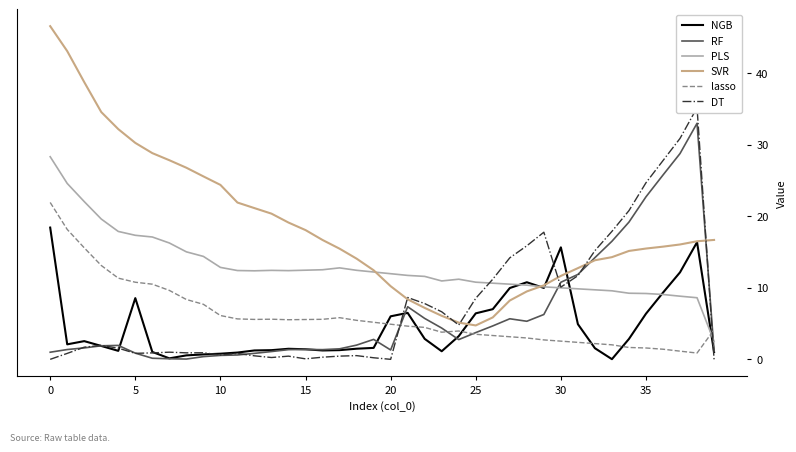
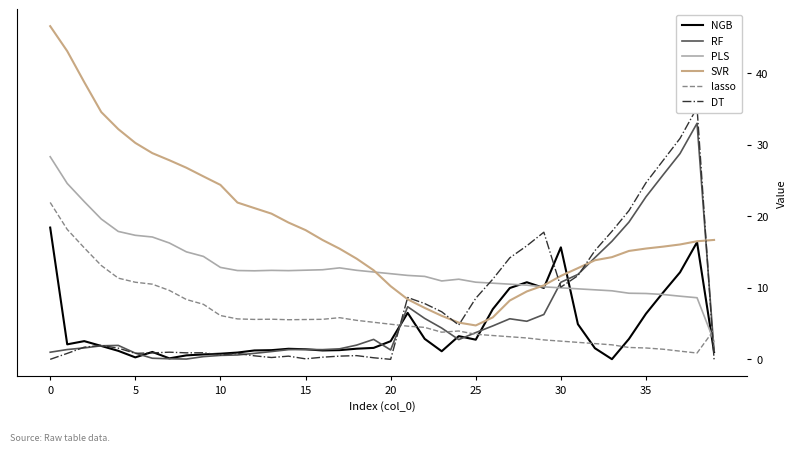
  {
    "NGB": {
      "0": 18,
-     "5": 9,
-     "20": 6,
-     "25": 6,
+     "5": 0,
+     "20": 3,
+     "25": 3,
      "30": 16,
      "35": 6
    }
  }
